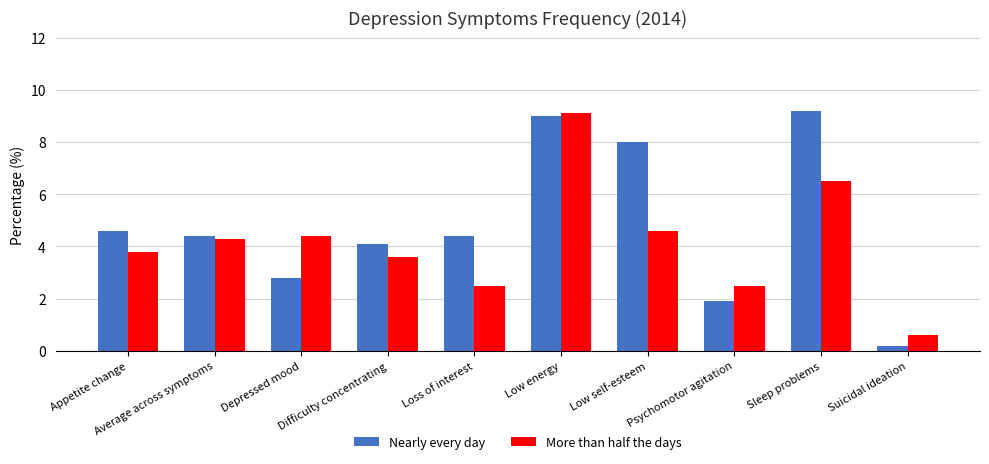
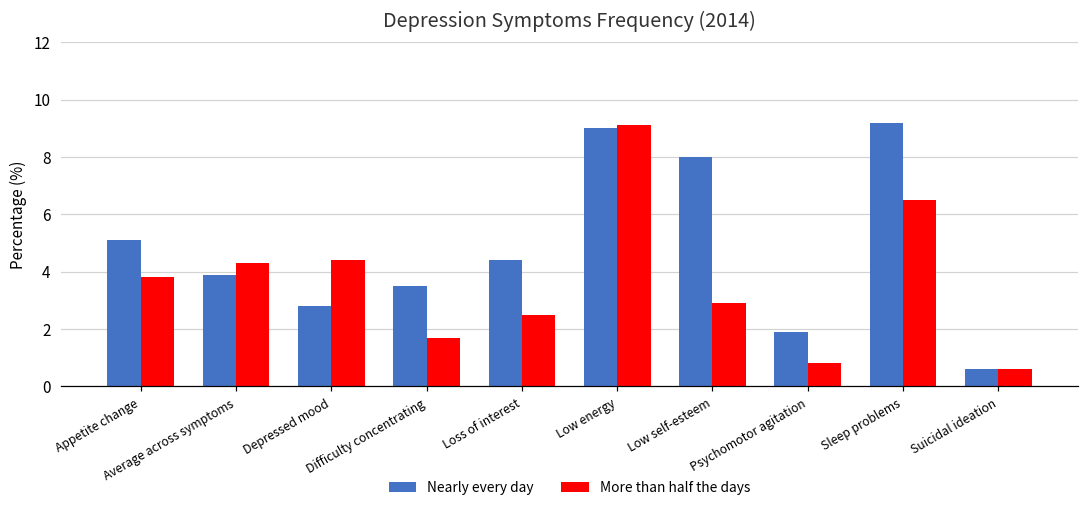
  {
    "Nearly every day": {
-     "Appetite change": 4.6,
-     "Average across symptoms": 4.4,
+     "Appetite change": 5.1,
+     "Average across symptoms": 3.9,
      "Depressed mood": 2.8,
-     "Difficulty concentrating": 4.1,
+     "Difficulty concentrating": 3.5,
      "Loss of interest": 4.4,
      "Low energy": 9.0,
      "Low self-esteem": 8.0,
      "Psychomotor agitation": 1.9,
      "Sleep problems": 9.2,
-     "Suicidal ideation": 0.2
+     "Suicidal ideation": 0.6
    },
    "More than half the days": {
      "Appetite change": 3.8,
      "Average across symptoms": 4.3,
      "Depressed mood": 4.4,
-     "Difficulty concentrating": 3.6,
+     "Difficulty concentrating": 1.7,
      "Loss of interest": 2.5,
      "Low energy": 9.1,
-     "Low self-esteem": 4.6,
-     "Psychomotor agitation": 2.5,
+     "Low self-esteem": 2.9,
+     "Psychomotor agitation": 0.8,
      "Sleep problems": 6.5,
      "Suicidal ideation": 0.6
    }
  }
